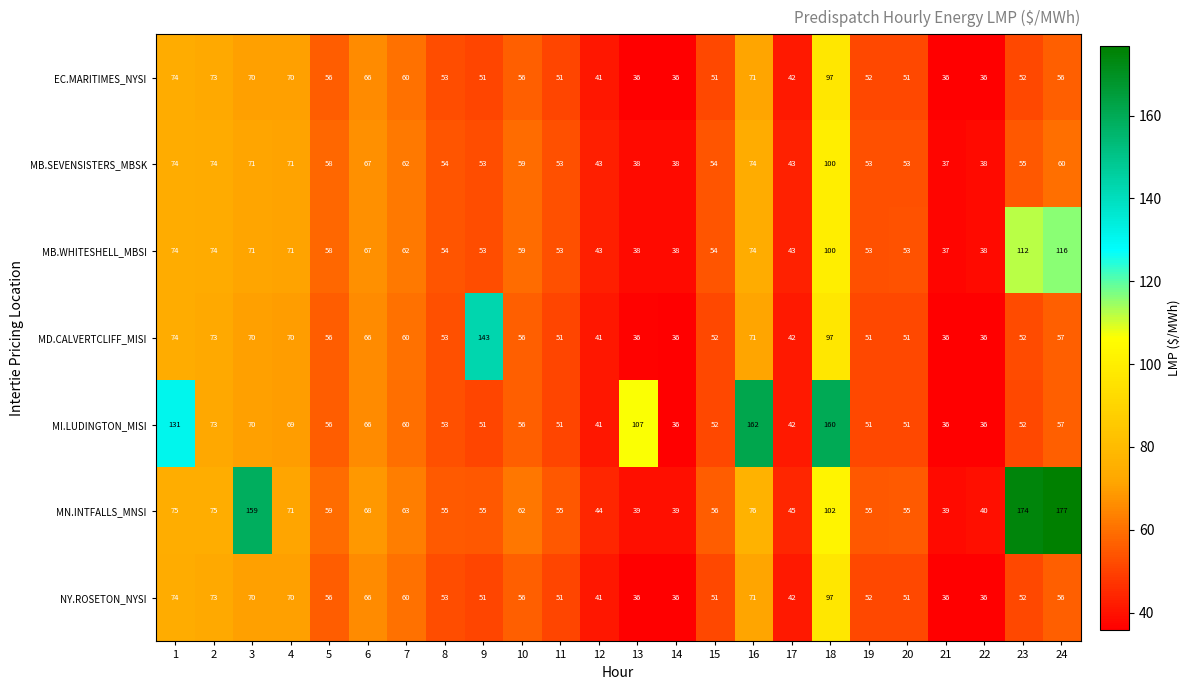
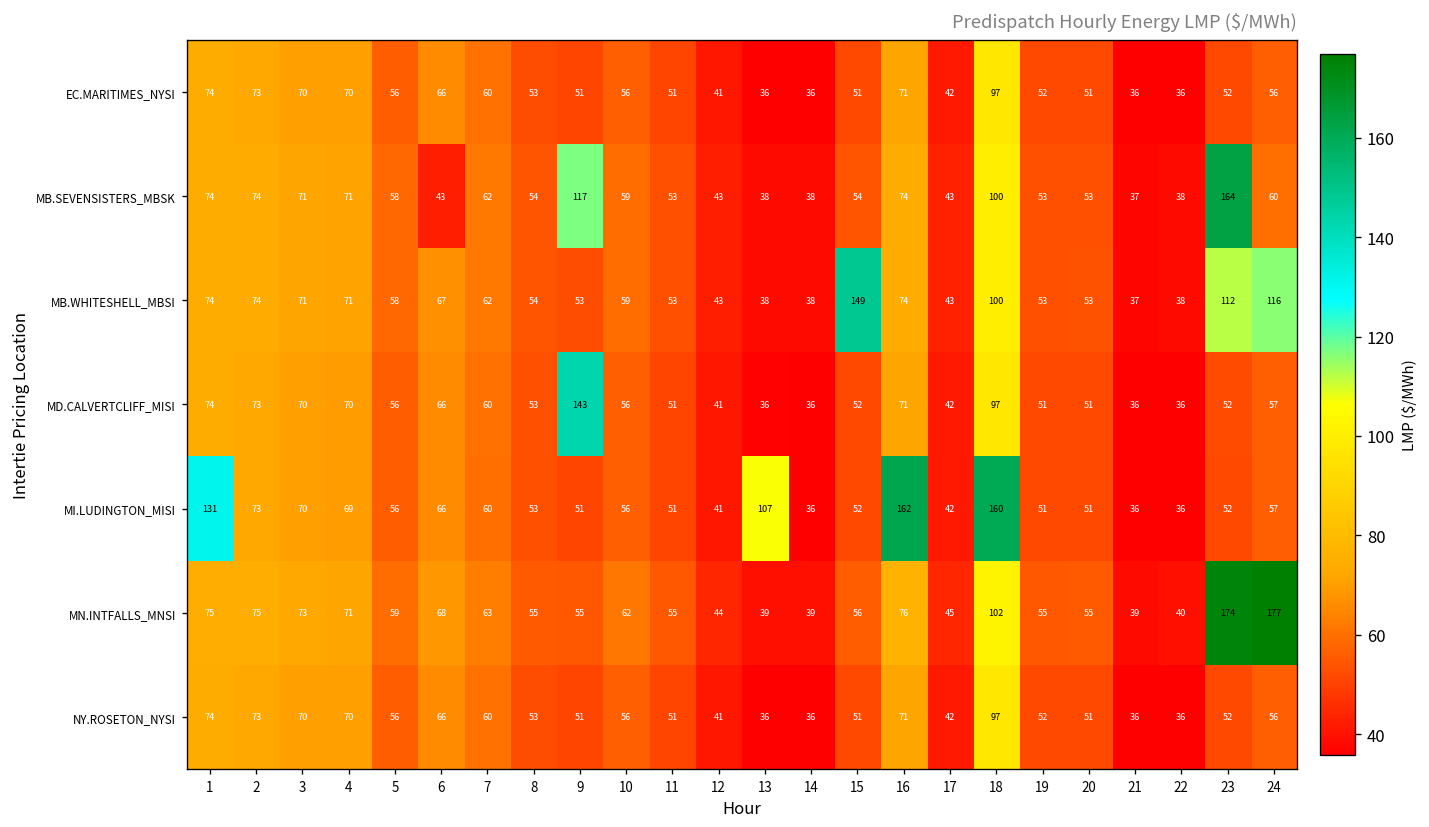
  {
    "EC.MARITIMES_NYSI": {
      "1": 74,
      "2": 73,
      "3": 70,
      "4": 70,
      "5": 56,
      "6": 66,
      "7": 60,
      "8": 53,
      "9": 51,
      "10": 56,
      "11": 51,
      "12": 41,
      "13": 36,
      "14": 36,
      "15": 51,
      "16": 71,
      "17": 42,
      "18": 97,
      "19": 52,
      "20": 51,
      "21": 36,
      "22": 36,
      "23": 52,
      "24": 56
    },
    "MB.SEVENSISTERS_MBSK": {
      "1": 74,
      "2": 74,
      "3": 71,
      "4": 71,
      "5": 58,
-     "6": 67,
+     "6": 43,
      "7": 62,
      "8": 54,
-     "9": 53,
+     "9": 117,
      "10": 59,
      "11": 53,
      "12": 43,
      "13": 38,
      "14": 38,
      "15": 54,
      "16": 74,
      "17": 43,
      "18": 100,
      "19": 53,
      "20": 53,
      "21": 37,
      "22": 38,
-     "23": 55,
+     "23": 164,
      "24": 60
    },
    "MB.WHITESHELL_MBSI": {
      "1": 74,
      "2": 74,
      "3": 71,
      "4": 71,
      "5": 58,
      "6": 67,
      "7": 62,
      "8": 54,
      "9": 53,
      "10": 59,
      "11": 53,
      "12": 43,
      "13": 38,
      "14": 38,
-     "15": 54,
+     "15": 149,
      "16": 74,
      "17": 43,
      "18": 100,
      "19": 53,
      "20": 53,
      "21": 37,
      "22": 38,
      "23": 112,
      "24": 116
    },
    "MD.CALVERTCLIFF_MISI": {
      "1": 74,
      "2": 73,
      "3": 70,
      "4": 70,
      "5": 56,
      "6": 66,
      "7": 60,
      "8": 53,
      "9": 143,
      "10": 56,
      "11": 51,
      "12": 41,
      "13": 36,
      "14": 36,
      "15": 52,
      "16": 71,
      "17": 42,
      "18": 97,
      "19": 51,
      "20": 51,
      "21": 36,
      "22": 36,
      "23": 52,
      "24": 57
    },
    "MI.LUDINGTON_MISI": {
      "1": 131,
      "2": 73,
      "3": 70,
      "4": 69,
      "5": 56,
      "6": 66,
      "7": 60,
      "8": 53,
      "9": 51,
      "10": 56,
      "11": 51,
      "12": 41,
      "13": 107,
      "14": 36,
      "15": 52,
      "16": 162,
      "17": 42,
      "18": 160,
      "19": 51,
      "20": 51,
      "21": 36,
      "22": 36,
      "23": 52,
      "24": 57
    },
    "MN.INTFALLS_MNSI": {
      "1": 75,
      "2": 75,
-     "3": 159,
+     "3": 73,
      "4": 71,
      "5": 59,
      "6": 68,
      "7": 63,
      "8": 55,
      "9": 55,
      "10": 62,
      "11": 55,
      "12": 44,
      "13": 39,
      "14": 39,
      "15": 56,
      "16": 76,
      "17": 45,
      "18": 102,
      "19": 55,
      "20": 55,
      "21": 39,
      "22": 40,
      "23": 174,
      "24": 177
    },
    "NY.ROSETON_NYSI": {
      "1": 74,
      "2": 73,
      "3": 70,
      "4": 70,
      "5": 56,
      "6": 66,
      "7": 60,
      "8": 53,
      "9": 51,
      "10": 56,
      "11": 51,
      "12": 41,
      "13": 36,
      "14": 36,
      "15": 51,
      "16": 71,
      "17": 42,
      "18": 97,
      "19": 52,
      "20": 51,
      "21": 36,
      "22": 36,
      "23": 52,
      "24": 56
    }
  }
